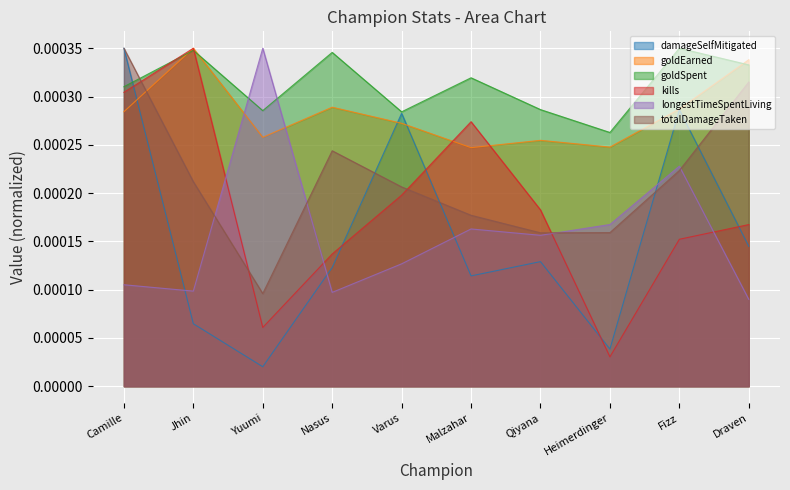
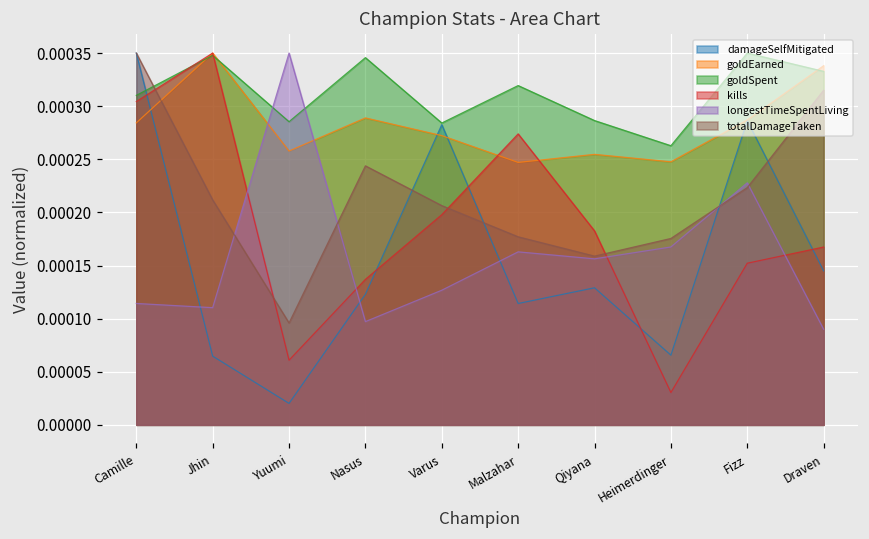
  {
    "damageSelfMitigated": {
      "Jhin": 0.00006,
      "Yuumi": 0.00002,
      "Nasus": 0.00012,
      "Malzahar": 0.00011,
      "Qiyana": 0.00013,
-     "Heimerdinger": 0.00004,
+     "Heimerdinger": 0.00007,
      "Draven": 0.00014
    },
    "goldEarned": {
      "Camille": 0.00028,
      "Yuumi": 0.00026,
      "Nasus": 0.00029,
      "Varus": 0.00027,
      "Malzahar": 0.00025,
      "Qiyana": 0.00025,
      "Heimerdinger": 0.00025
    },
    "goldSpent": {
      "Camille": 0.00031,
      "Yuumi": 0.00029,
      "Nasus": 0.00035,
      "Malzahar": 0.00032,
      "Qiyana": 0.00029,
      "Heimerdinger": 0.00026
    },
    "kills": {
      "Camille": 0.00030,
      "Yuumi": 0.00006,
      "Nasus": 0.00014,
      "Varus": 0.00020,
      "Malzahar": 0.00027,
      "Qiyana": 0.00018,
      "Heimerdinger": 0.00003,
      "Fizz": 0.00015,
      "Draven": 0.00017
    },
    "longestTimeSpentLiving": {
-     "Camille": 0.000105,
-     "Jhin": 0.00010,
+     "Camille": 0.000114,
+     "Jhin": 0.00011,
      "Yuumi": 0.00035,
      "Nasus": 0.00010,
      "Varus": 0.00013,
      "Malzahar": 0.00016,
      "Heimerdinger": 0.00017,
      "Fizz": 0.00023,
      "Draven": 0.00009
    },
    "totalDamageTaken": {
      "Jhin": 0.00021,
      "Yuumi": 0.00010,
      "Nasus": 0.00024,
      "Varus": 0.00021,
      "Malzahar": 0.00018,
-     "Heimerdinger": 0.00016,
+     "Heimerdinger": 0.00018,
      "Fizz": 0.00022
    }
  }
